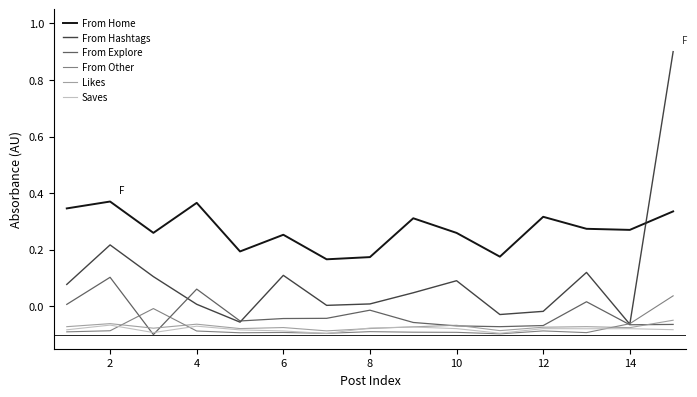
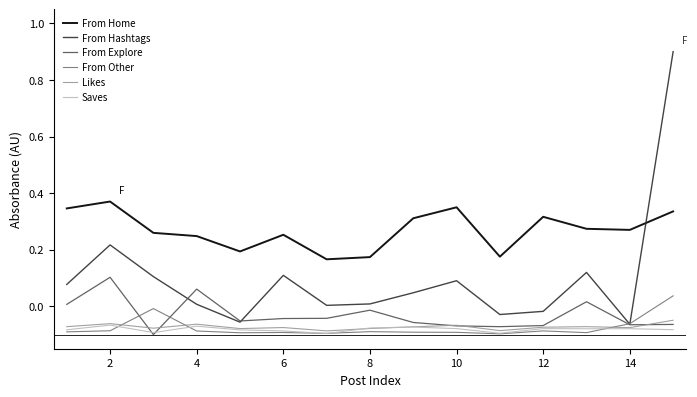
  {
    "From Home": {
      "2": 0.37,
-     "4": 0.37,
+     "4": 0.25,
      "6": 0.25,
      "8": 0.17,
-     "10": 0.26,
+     "10": 0.35,
      "12": 0.32,
      "14": 0.27
    }
  }
